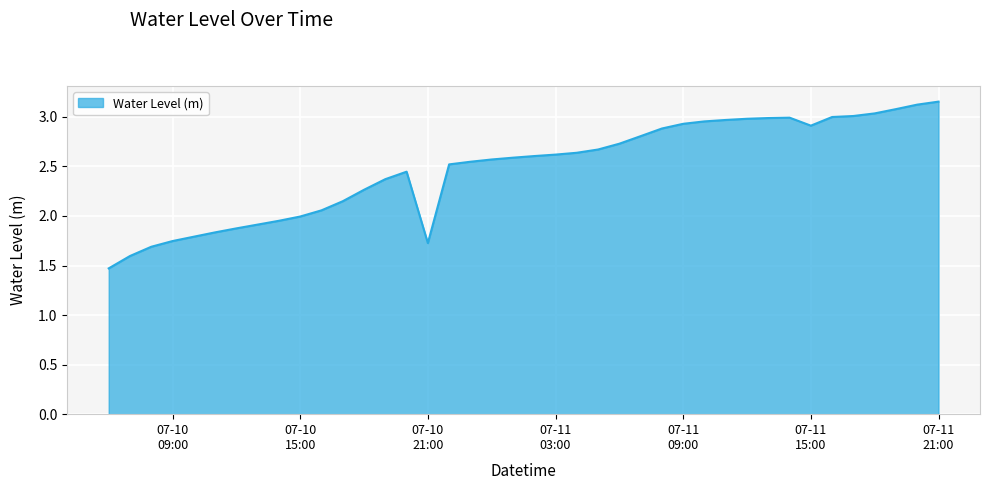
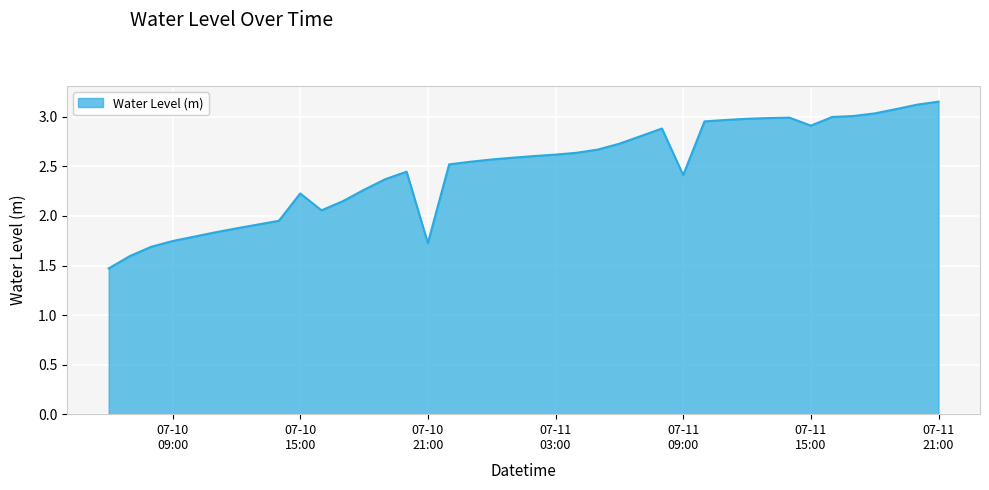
  {
    "07-10 09:00": 1.7,
-   "07-10 15:00": 2.0,
+   "07-10 15:00": 2.2,
    "07-10 21:00": 1.7,
    "07-11 03:00": 2.6,
-   "07-11 09:00": 2.9,
+   "07-11 09:00": 2.4,
    "07-11 15:00": 2.9,
    "07-11 21:00": 3.2
  }
